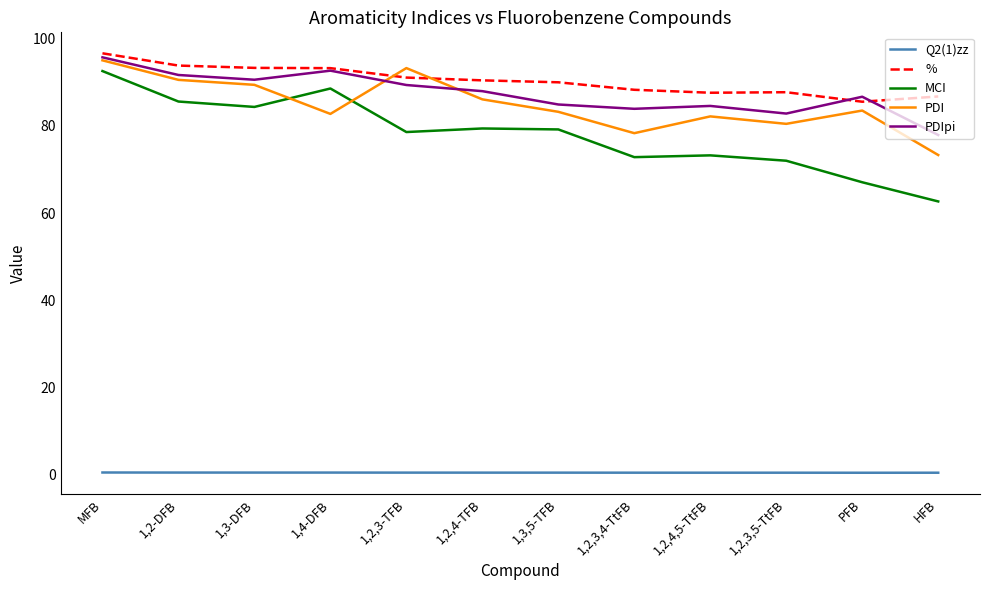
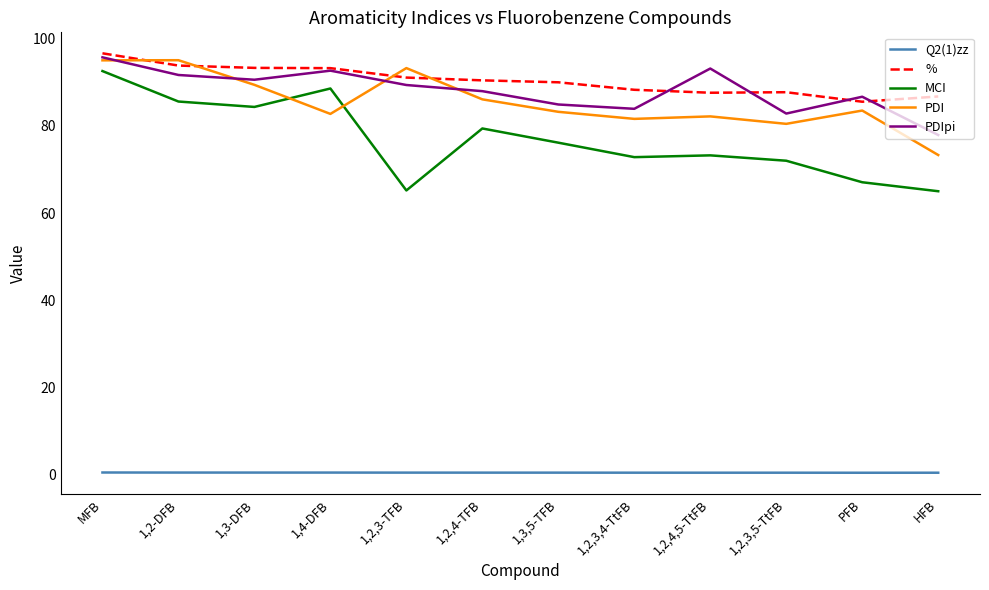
  {
    "Q2(1)zz": {
      "MFB": 0,
      "1,2-DFB": 0,
      "1,3-DFB": 0,
      "1,4-DFB": 0,
      "1,2,3-TFB": 0,
      "1,2,4-TFB": 0,
      "1,3,5-TFB": 0,
      "1,2,3,4-TtFB": 0,
      "1,2,4,5-TtFB": 0,
      "1,2,3,5-TtFB": 0,
      "PFB": 0,
      "HFB": 0
    },
    "%": {
      "MFB": 97,
      "1,2-DFB": 94,
      "1,3-DFB": 93,
      "1,4-DFB": 93,
      "1,2,3-TFB": 91,
      "1,2,4-TFB": 90,
      "1,3,5-TFB": 90,
      "1,2,3,4-TtFB": 88,
      "1,2,4,5-TtFB": 88,
      "1,2,3,5-TtFB": 88,
      "PFB": 86
    },
    "MCI": {
      "MFB": 93,
      "1,2-DFB": 86,
      "1,3-DFB": 84,
      "1,4-DFB": 89,
-     "1,2,3-TFB": 79,
+     "1,2,3-TFB": 65,
      "1,2,4-TFB": 79,
-     "1,3,5-TFB": 79,
+     "1,3,5-TFB": 76,
      "1,2,3,4-TtFB": 73,
      "1,2,4,5-TtFB": 73,
      "1,2,3,5-TtFB": 72,
      "PFB": 67,
-     "HFB": 63
+     "HFB": 65
    },
    "PDI": {
      "MFB": 95,
-     "1,2-DFB": 91,
+     "1,2-DFB": 95,
      "1,3-DFB": 89,
      "1,4-DFB": 83,
      "1,2,3-TFB": 93,
      "1,2,4-TFB": 86,
      "1,3,5-TFB": 83,
-     "1,2,3,4-TtFB": 78,
+     "1,2,3,4-TtFB": 82,
      "1,2,4,5-TtFB": 82,
      "1,2,3,5-TtFB": 80,
      "PFB": 84,
      "HFB": 73
    },
    "PDIpi": {
      "MFB": 96,
      "1,2-DFB": 92,
      "1,3-DFB": 91,
      "1,4-DFB": 93,
      "1,2,3-TFB": 89,
      "1,2,4-TFB": 88,
      "1,3,5-TFB": 85,
      "1,2,3,4-TtFB": 84,
-     "1,2,4,5-TtFB": 85,
+     "1,2,4,5-TtFB": 93,
      "1,2,3,5-TtFB": 83,
      "PFB": 87
    }
  }
